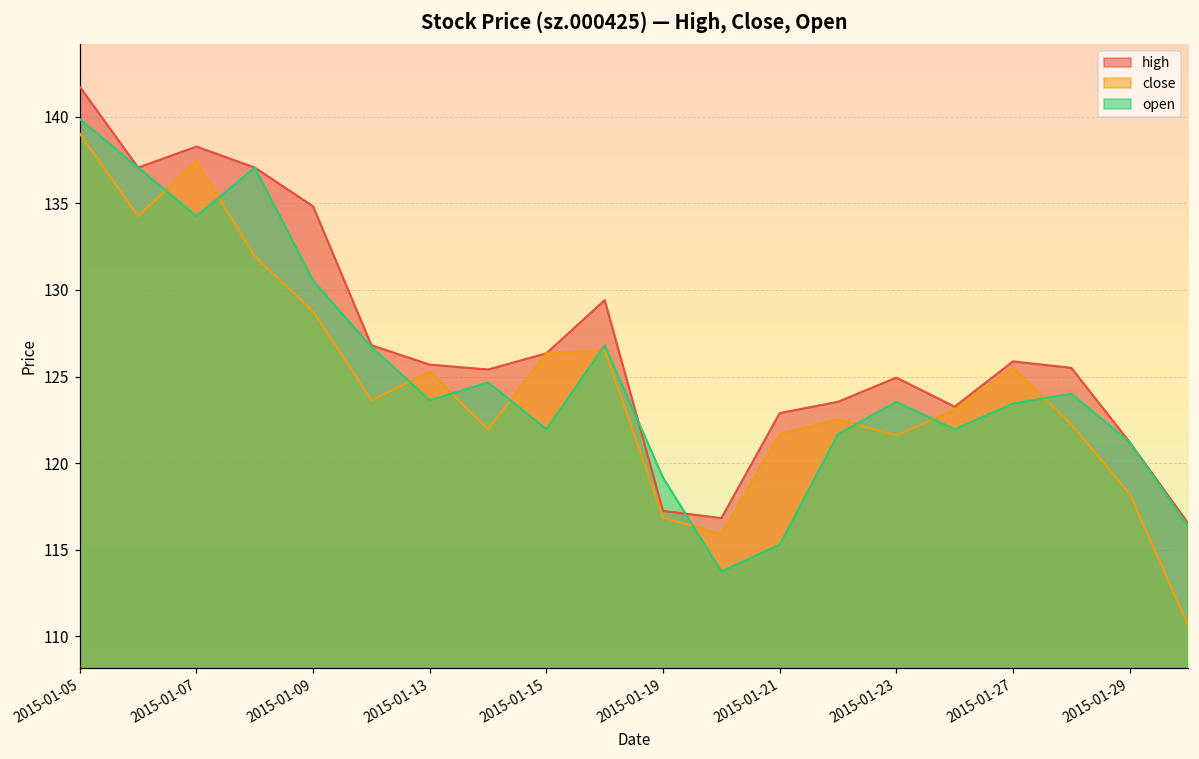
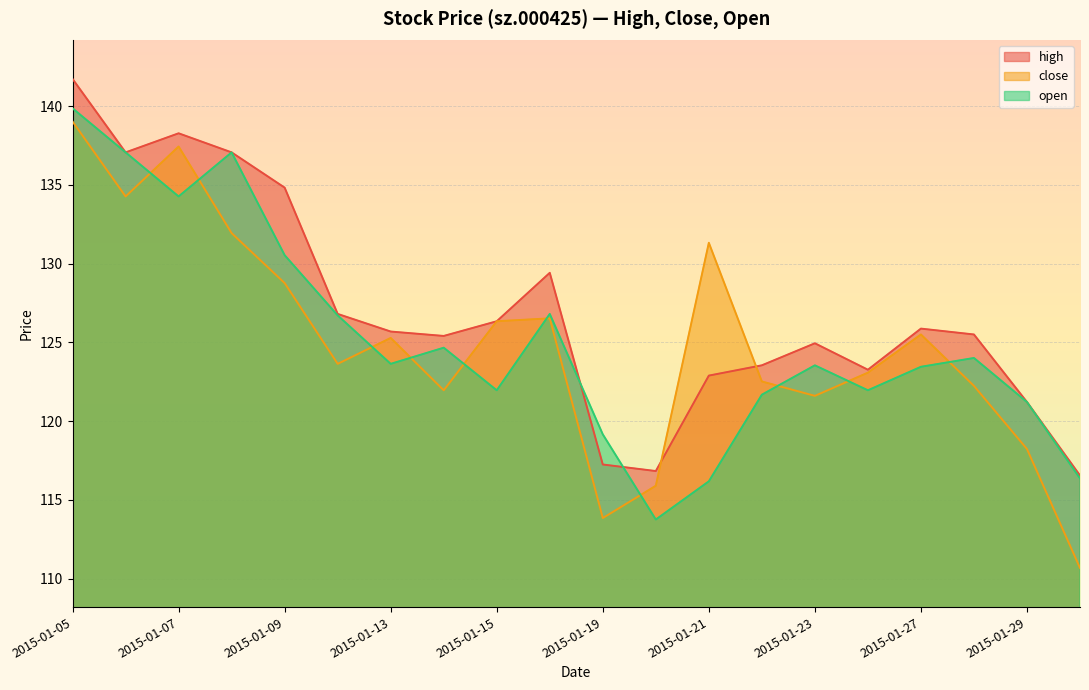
  {
    "high": {
      "2015-01-05": 141.7,
      "2015-01-07": 138.3,
      "2015-01-09": 134.8,
      "2015-01-13": 125.7,
      "2015-01-19": 117.2,
      "2015-01-21": 122.9,
      "2015-01-23": 124.9,
      "2015-01-27": 125.9
    },
    "close": {
      "2015-01-05": 139.0,
      "2015-01-07": 137.4,
      "2015-01-09": 128.8,
      "2015-01-13": 125.3,
-     "2015-01-19": 116.9,
-     "2015-01-21": 121.7,
+     "2015-01-19": 113.8,
+     "2015-01-21": 131.3,
      "2015-01-23": 121.6,
      "2015-01-27": 125.5,
      "2015-01-29": 118.2
    },
    "open": {
      "2015-01-05": 139.9,
      "2015-01-07": 134.3,
      "2015-01-09": 130.5,
      "2015-01-13": 123.6,
      "2015-01-15": 122.0,
      "2015-01-19": 119.2,
-     "2015-01-21": 115.3,
+     "2015-01-21": 116.2,
      "2015-01-23": 123.5,
      "2015-01-27": 123.4
    }
  }
